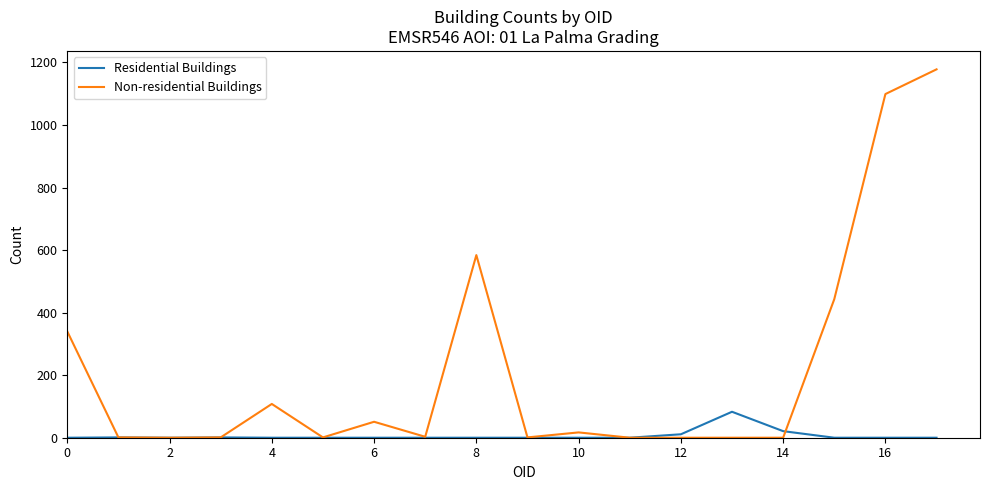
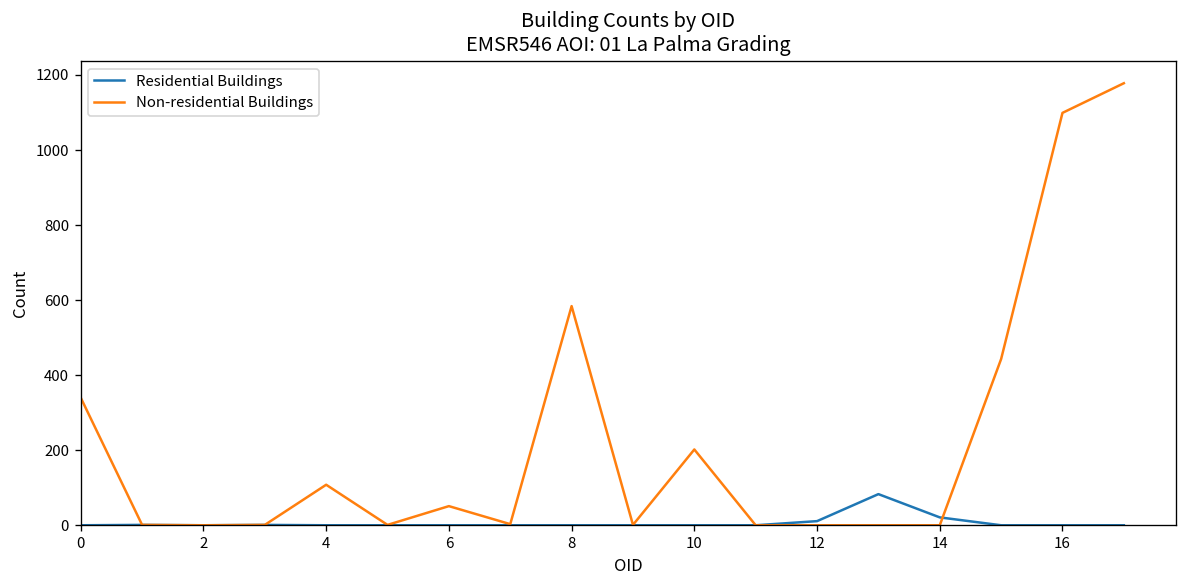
  {
    "Residential Buildings": {
      "0": 0,
      "4": 0,
      "6": 0,
      "8": 0,
      "10": 0,
      "12": 10,
      "14": 20,
      "16": 0
    },
    "Non-residential Buildings": {
      "0": 340,
      "4": 110,
      "6": 50,
      "8": 580,
-     "10": 20,
+     "10": 200,
      "12": 0,
      "14": 0,
      "16": 1100
    }
  }
